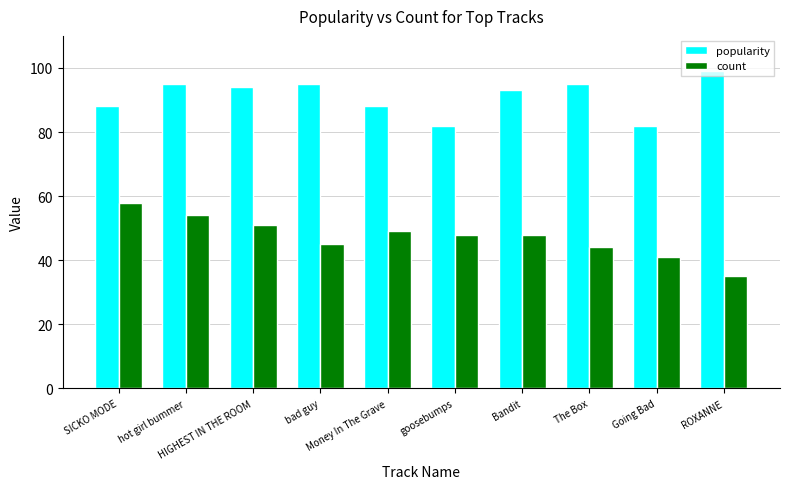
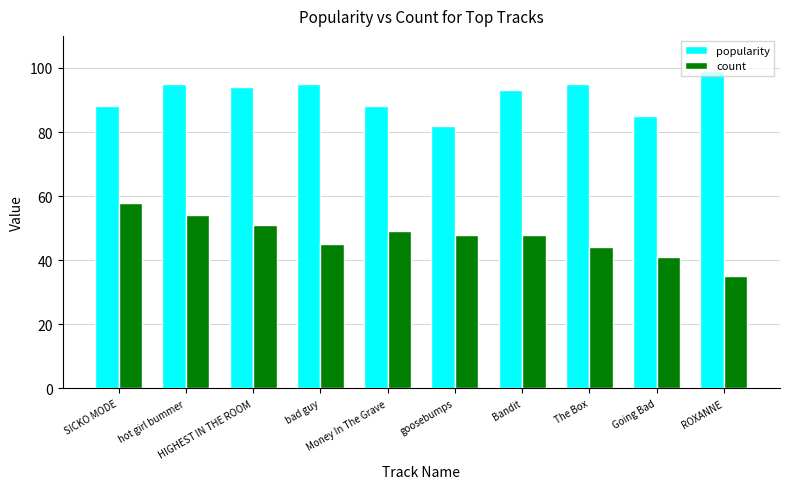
  {
    "popularity": {
      "SICKO MODE": 88,
      "hot girl bummer": 95,
      "HIGHEST IN THE ROOM": 94,
      "bad guy": 95,
      "Money In The Grave": 88,
      "goosebumps": 82,
      "Bandit": 93,
      "The Box": 95,
-     "Going Bad": 82
+     "Going Bad": 85
    },
    "count": {
      "SICKO MODE": 58,
      "hot girl bummer": 54,
      "HIGHEST IN THE ROOM": 51,
      "bad guy": 45,
      "Money In The Grave": 49,
      "goosebumps": 48,
      "Bandit": 48,
      "The Box": 44,
      "Going Bad": 41,
      "ROXANNE": 35
    }
  }
